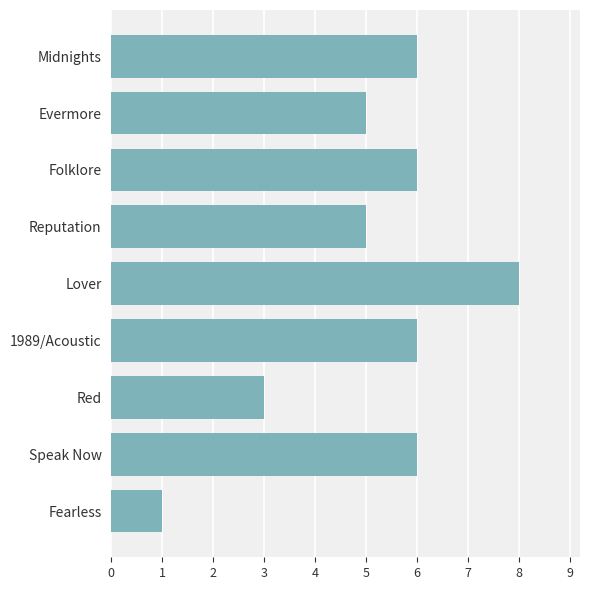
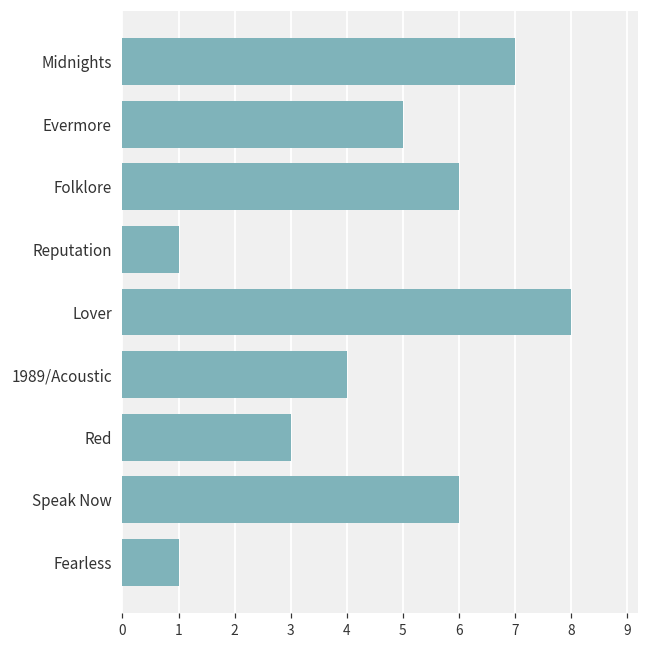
  {
-   "Midnights": 6,
+   "Midnights": 7,
    "Evermore": 5,
    "Folklore": 6,
-   "Reputation": 5,
+   "Reputation": 1,
    "Lover": 8,
-   "1989/Acoustic": 6,
+   "1989/Acoustic": 4,
    "Red": 3,
    "Speak Now": 6,
    "Fearless": 1
  }
